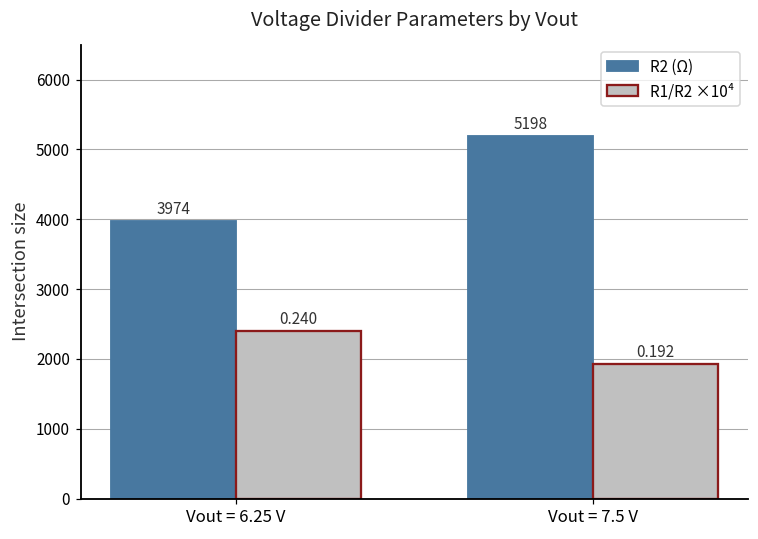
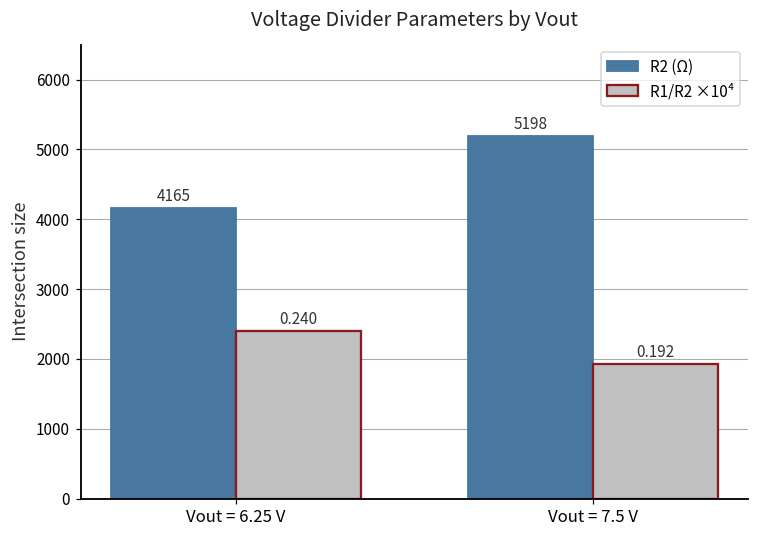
  {
    "R2 (Ω)": {
-     "Vout = 6.25 V": 3974,
+     "Vout = 6.25 V": 4165,
      "Vout = 7.5 V": 5198
    }
  }
